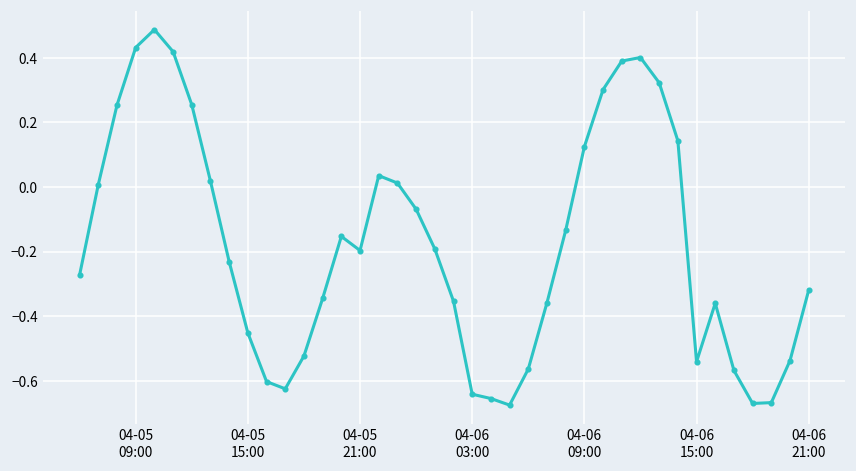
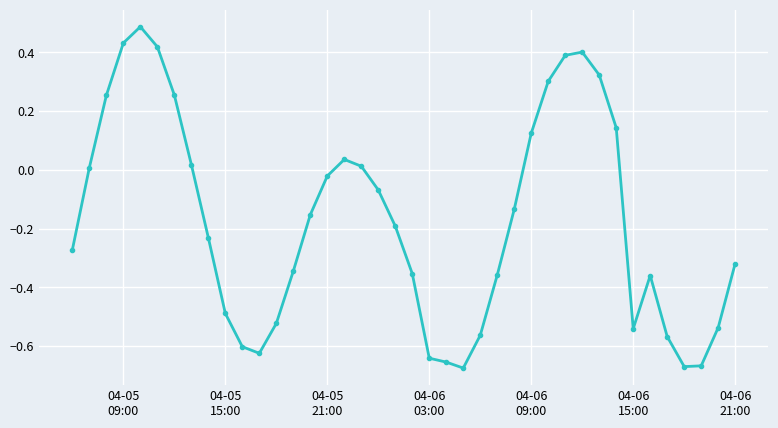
  {
    "04-05 09:00": 0.43,
-   "04-05 15:00": -0.45,
-   "04-05 21:00": -0.20,
+   "04-05 15:00": -0.49,
+   "04-05 21:00": -0.02,
    "04-06 03:00": -0.64,
    "04-06 09:00": 0.12,
    "04-06 15:00": -0.54,
    "04-06 21:00": -0.32
  }
